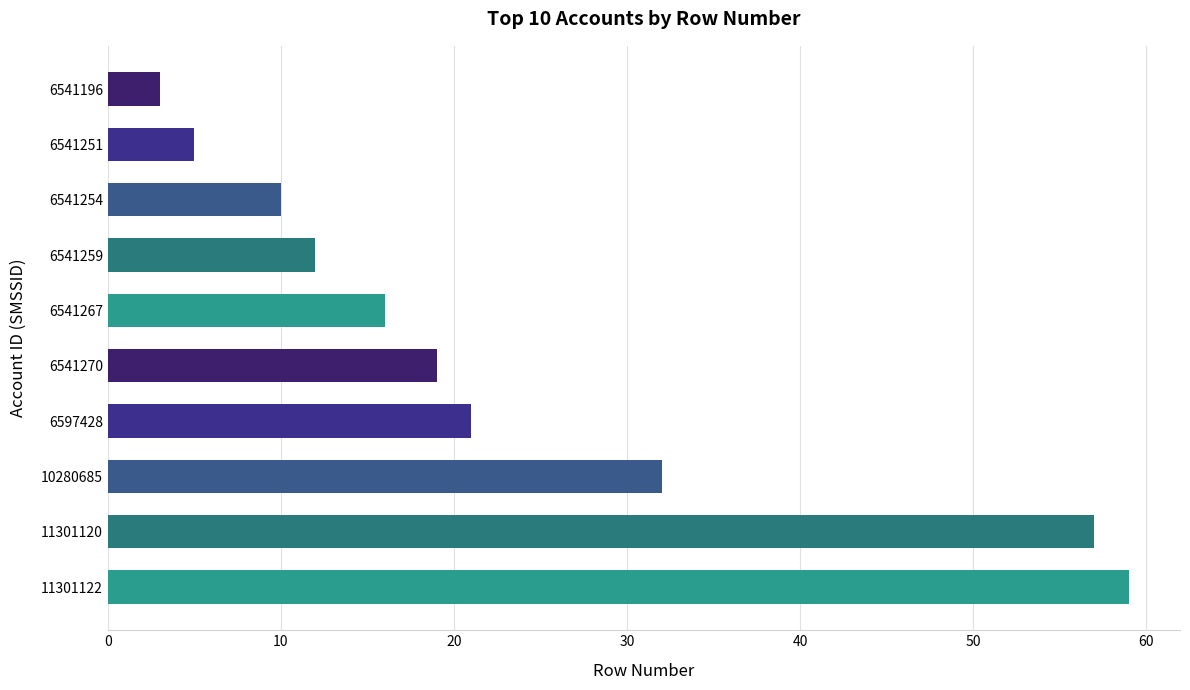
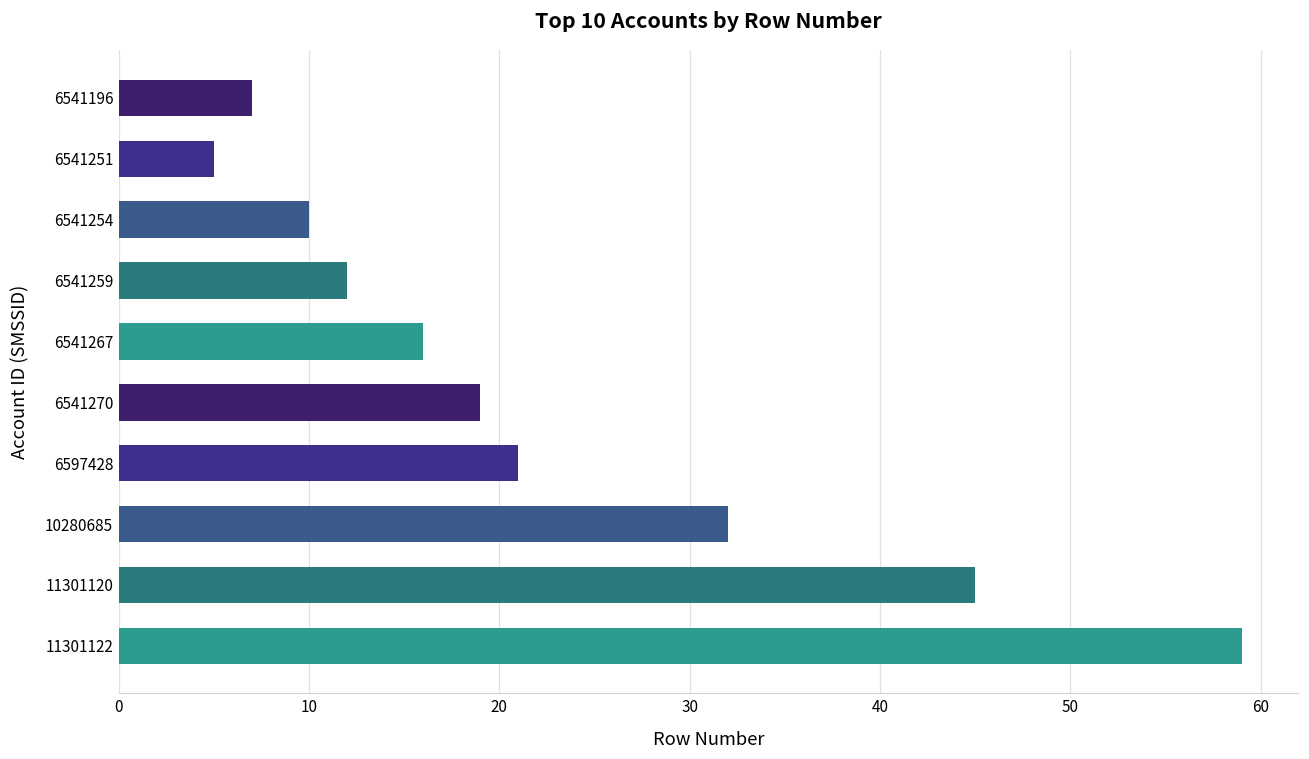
  {
-   "6541196": 3,
+   "6541196": 7,
    "6541251": 5,
    "6541254": 10,
    "6541259": 12,
    "6541267": 16,
    "6541270": 19,
    "6597428": 21,
    "10280685": 32,
-   "11301120": 57,
+   "11301120": 45,
    "11301122": 59
  }
